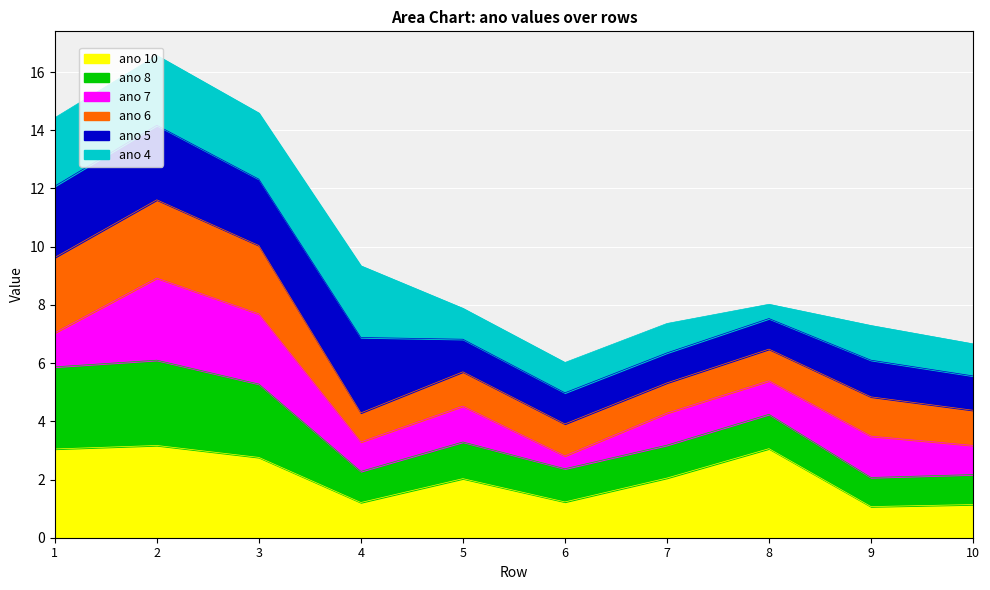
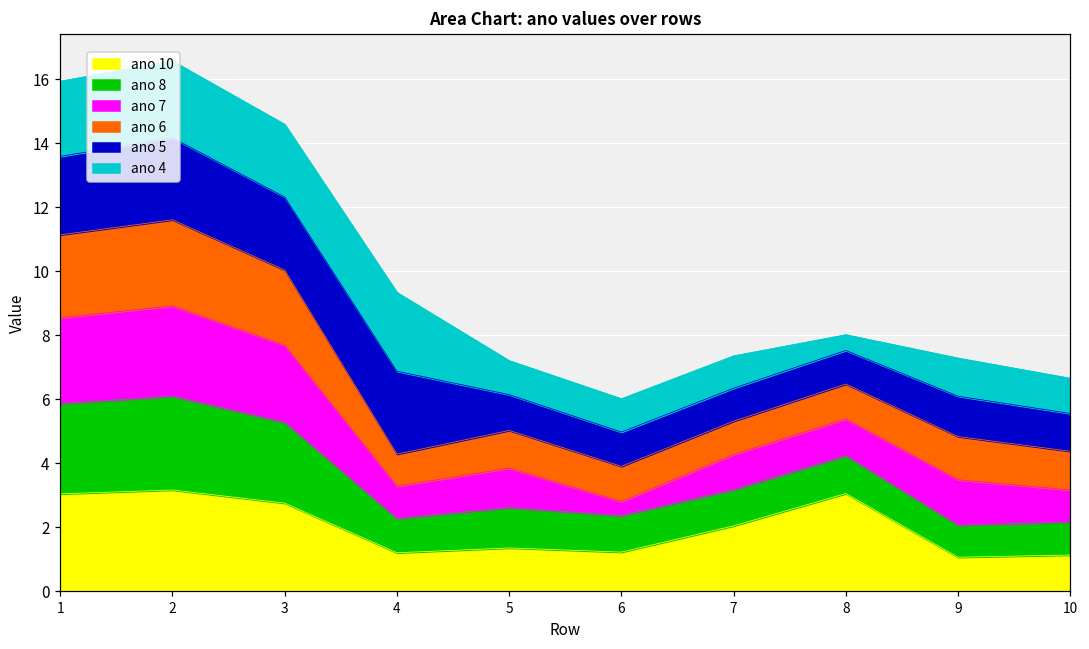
  {
    "ano 10": {
      "1": 3.1,
      "2": 3.2,
      "3": 2.8,
      "4": 1.2,
-     "5": 2.0,
+     "5": 1.4,
      "6": 1.2,
      "7": 2.1,
      "8": 3.1,
      "9": 1.1,
      "10": 1.1
    },
    "ano 8": {
      "1": 5.9,
      "2": 6.1,
      "3": 5.3,
      "4": 2.3,
      "6": 2.4,
      "7": 3.2,
      "8": 4.2,
      "9": 2.1,
      "10": 2.2
    },
    "ano 7": {
-     "1": 1.2,
+     "1": 2.7,
      "2": 8.9,
      "3": 7.7,
      "4": 3.3,
      "6": 2.8,
      "7": 4.3,
      "8": 5.4,
      "9": 3.5,
      "10": 3.2
    },
    "ano 6": {
      "2": 11.6,
      "3": 10.0,
      "4": 4.3,
      "6": 3.9,
      "7": 5.3,
      "8": 6.5,
      "9": 4.8,
      "10": 4.4
    },
    "ano 5": {
      "3": 12.3,
      "4": 6.9,
      "6": 5.0,
      "7": 6.4,
      "8": 7.5,
      "9": 6.1,
      "10": 5.6
    },
    "ano 4": {
      "1": 2.3,
      "3": 2.3,
      "4": 2.5,
      "5": 1.1,
      "6": 1.0,
      "7": 1.0,
      "8": 0.5,
      "9": 1.2,
      "10": 1.1
    }
  }
